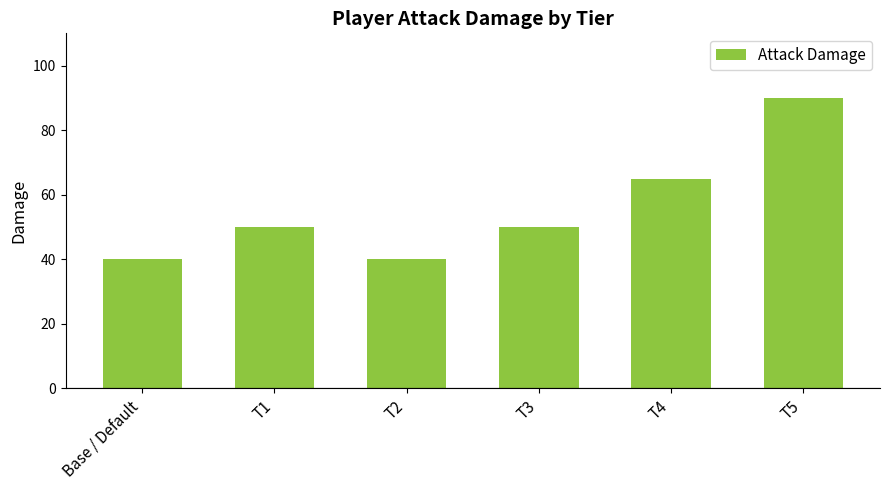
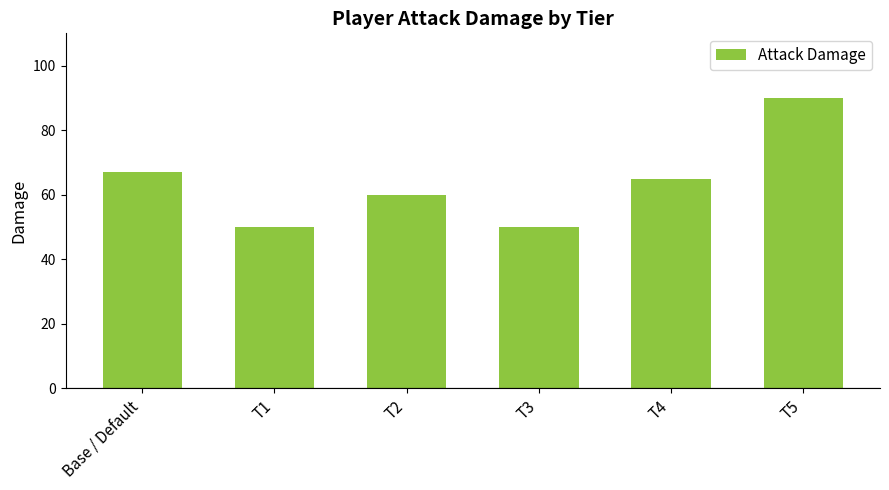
  {
-   "Base / Default": 40,
+   "Base / Default": 67,
    "T1": 50,
-   "T2": 40,
+   "T2": 60,
    "T3": 50,
    "T4": 65,
    "T5": 90
  }
